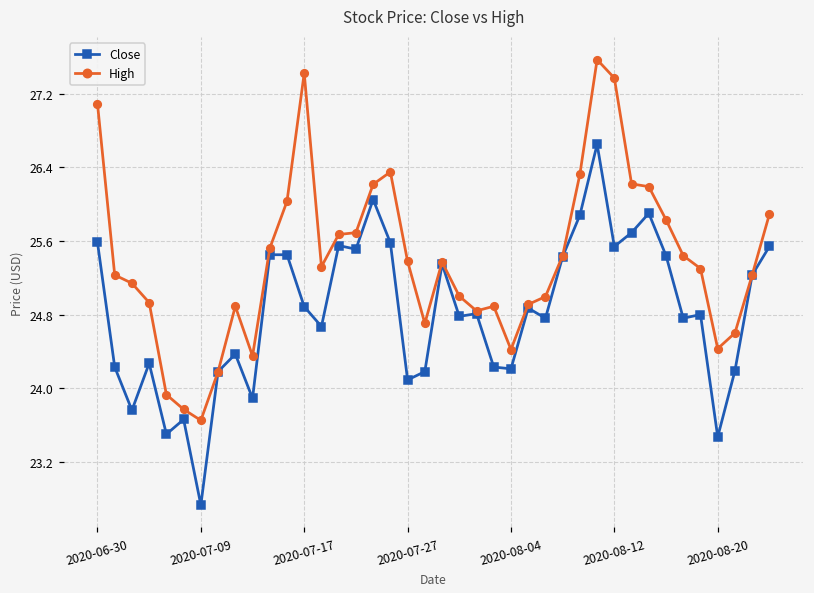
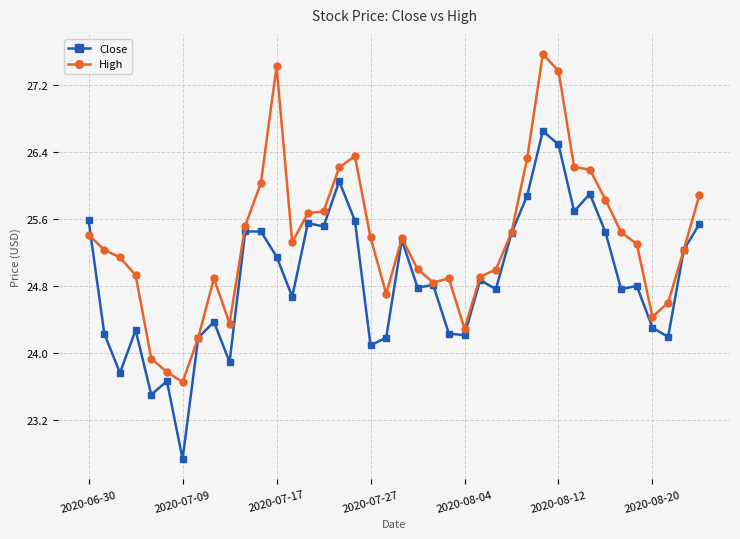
  {
    "Close": {
      "2020-06-30": 25.6,
      "2020-07-09": 22.7,
-     "2020-07-17": 24.9,
+     "2020-07-17": 25.1,
      "2020-07-27": 24.1,
      "2020-08-04": 24.2,
-     "2020-08-12": 25.5,
-     "2020-08-20": 23.5
+     "2020-08-12": 26.5,
+     "2020-08-20": 24.3
    },
    "High": {
-     "2020-06-30": 27.1,
+     "2020-06-30": 25.4,
      "2020-07-09": 23.6,
      "2020-07-17": 27.4,
      "2020-07-27": 25.4,
-     "2020-08-04": 24.4,
+     "2020-08-04": 24.3,
      "2020-08-12": 27.4,
      "2020-08-20": 24.4
    }
  }
